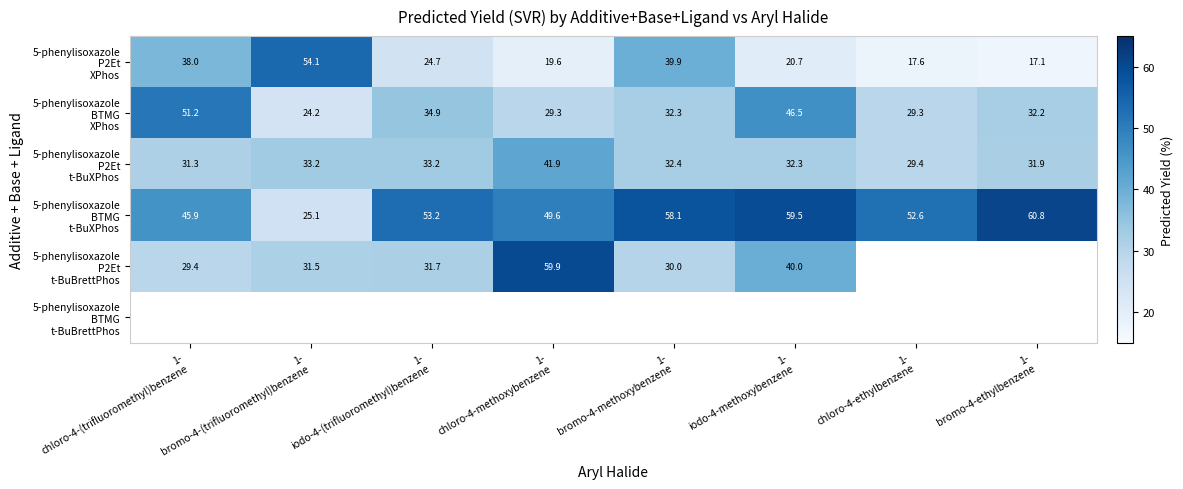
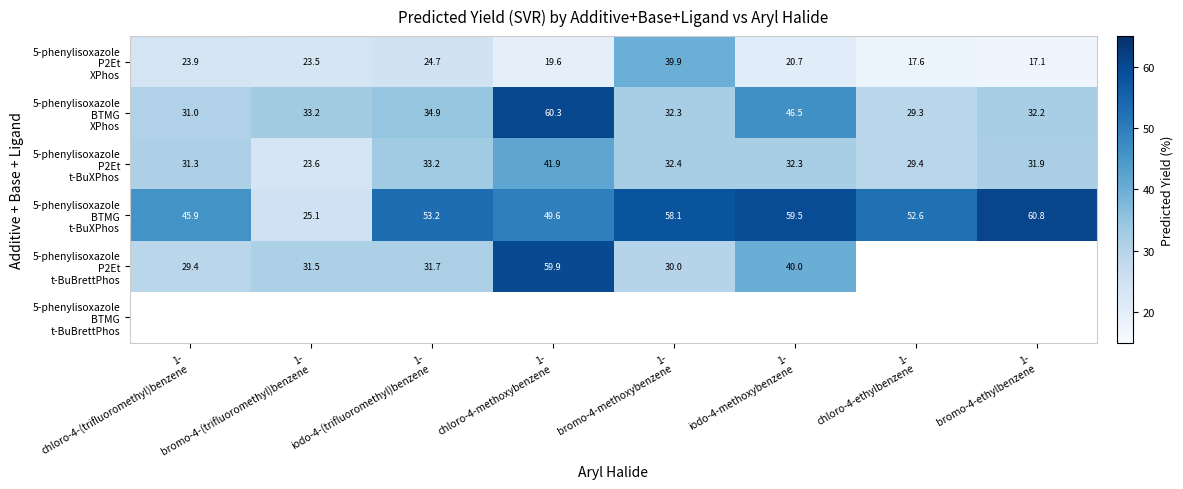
  {
    "5-phenylisoxazole P2Et XPhos": {
-     "1- chloro-4-(trifluoromethyl)benzene": 38.0,
-     "1- bromo-4-(trifluoromethyl)benzene": 54.1,
+     "1- chloro-4-(trifluoromethyl)benzene": 23.9,
+     "1- bromo-4-(trifluoromethyl)benzene": 23.5,
      "1- iodo-4-(trifluoromethyl)benzene": 24.7,
      "1- chloro-4-methoxybenzene": 19.6,
      "1- bromo-4-methoxybenzene": 39.9,
      "1- iodo-4-methoxybenzene": 20.7,
      "1- chloro-4-ethylbenzene": 17.6,
      "1- bromo-4-ethylbenzene": 17.1
    },
    "5-phenylisoxazole BTMG XPhos": {
-     "1- chloro-4-(trifluoromethyl)benzene": 51.2,
-     "1- bromo-4-(trifluoromethyl)benzene": 24.2,
+     "1- chloro-4-(trifluoromethyl)benzene": 31.0,
+     "1- bromo-4-(trifluoromethyl)benzene": 33.2,
      "1- iodo-4-(trifluoromethyl)benzene": 34.9,
-     "1- chloro-4-methoxybenzene": 29.3,
+     "1- chloro-4-methoxybenzene": 60.3,
      "1- bromo-4-methoxybenzene": 32.3,
      "1- iodo-4-methoxybenzene": 46.5,
      "1- chloro-4-ethylbenzene": 29.3,
      "1- bromo-4-ethylbenzene": 32.2
    },
    "5-phenylisoxazole P2Et t-BuXPhos": {
      "1- chloro-4-(trifluoromethyl)benzene": 31.3,
-     "1- bromo-4-(trifluoromethyl)benzene": 33.2,
+     "1- bromo-4-(trifluoromethyl)benzene": 23.6,
      "1- iodo-4-(trifluoromethyl)benzene": 33.2,
      "1- chloro-4-methoxybenzene": 41.9,
      "1- bromo-4-methoxybenzene": 32.4,
      "1- iodo-4-methoxybenzene": 32.3,
      "1- chloro-4-ethylbenzene": 29.4,
      "1- bromo-4-ethylbenzene": 31.9
    },
    "5-phenylisoxazole BTMG t-BuXPhos": {
      "1- chloro-4-(trifluoromethyl)benzene": 45.9,
      "1- bromo-4-(trifluoromethyl)benzene": 25.1,
      "1- iodo-4-(trifluoromethyl)benzene": 53.2,
      "1- chloro-4-methoxybenzene": 49.6,
      "1- bromo-4-methoxybenzene": 58.1,
      "1- iodo-4-methoxybenzene": 59.5,
      "1- chloro-4-ethylbenzene": 52.6,
      "1- bromo-4-ethylbenzene": 60.8
    },
    "5-phenylisoxazole P2Et t-BuBrettPhos": {
      "1- chloro-4-(trifluoromethyl)benzene": 29.4,
      "1- bromo-4-(trifluoromethyl)benzene": 31.5,
      "1- iodo-4-(trifluoromethyl)benzene": 31.7,
      "1- chloro-4-methoxybenzene": 59.9,
      "1- bromo-4-methoxybenzene": 30.0,
      "1- iodo-4-methoxybenzene": 40.0
    }
  }
